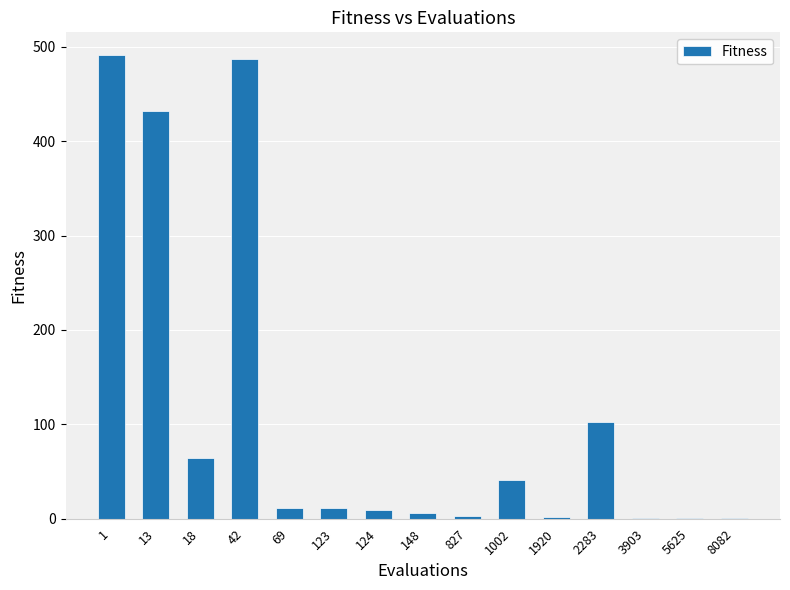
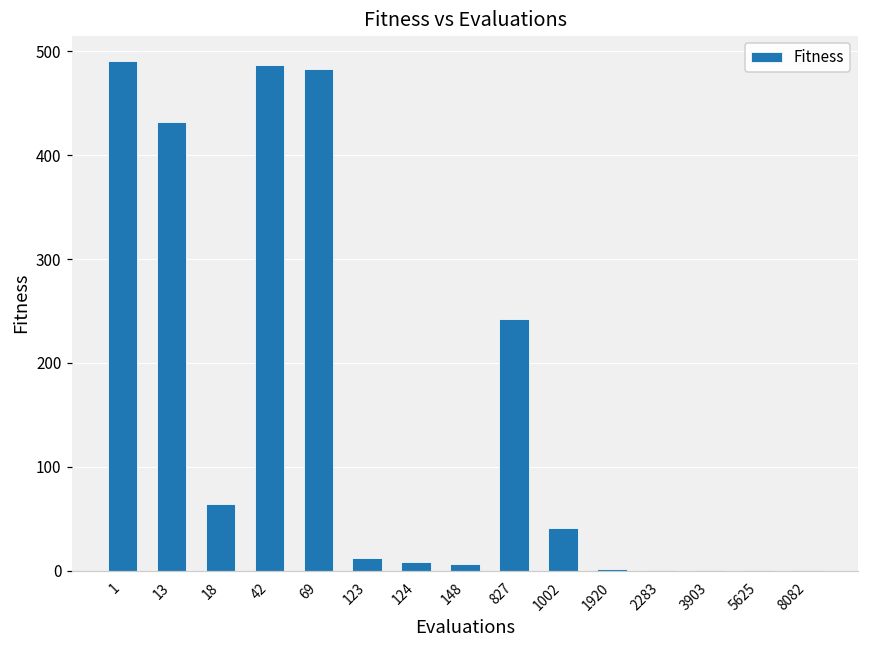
  {
    "1": 490,
    "13": 430,
    "18": 60,
    "42": 490,
-   "69": 10,
+   "69": 480,
    "123": 10,
    "124": 10,
    "148": 10,
-   "827": 0,
+   "827": 240,
    "1002": 40,
-   "2283": 100
+   "2283": 0
  }
